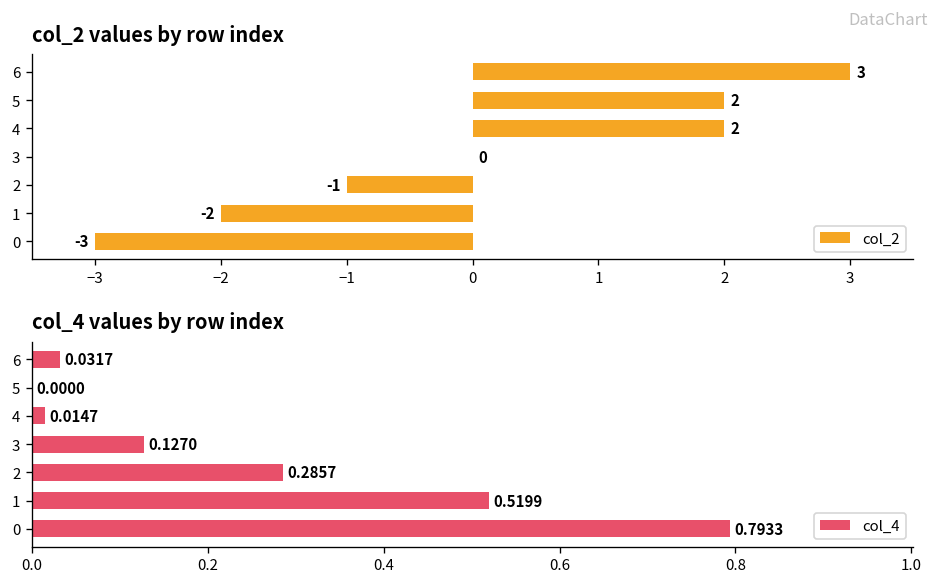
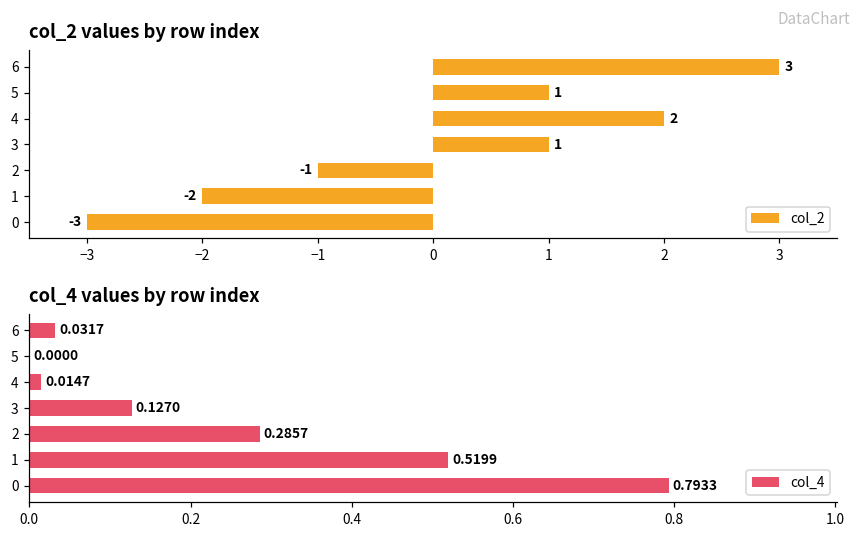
  {
    "col_2 values by row index": {
      "6": 3,
-     "5": 2,
+     "5": 1,
      "4": 2,
-     "3": 0,
+     "3": 1,
      "2": -1,
      "1": -2,
      "0": -3
    },
    "col_4 values by row index": {
      "6": 0.0317,
      "5": 0.0000,
      "4": 0.0147,
      "3": 0.1270,
      "2": 0.2857,
      "1": 0.5199,
      "0": 0.7933
    }
  }
